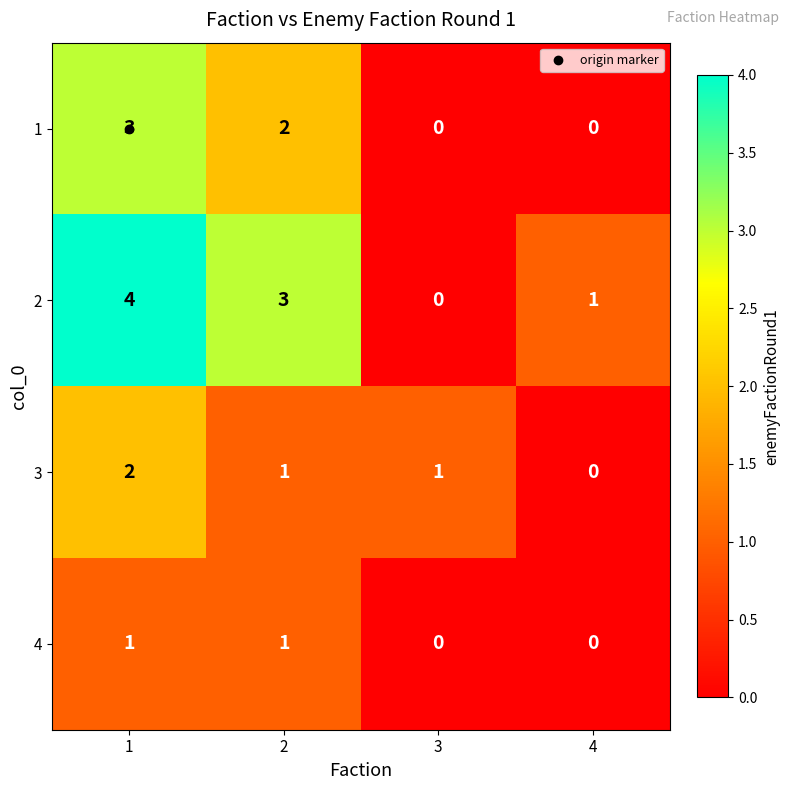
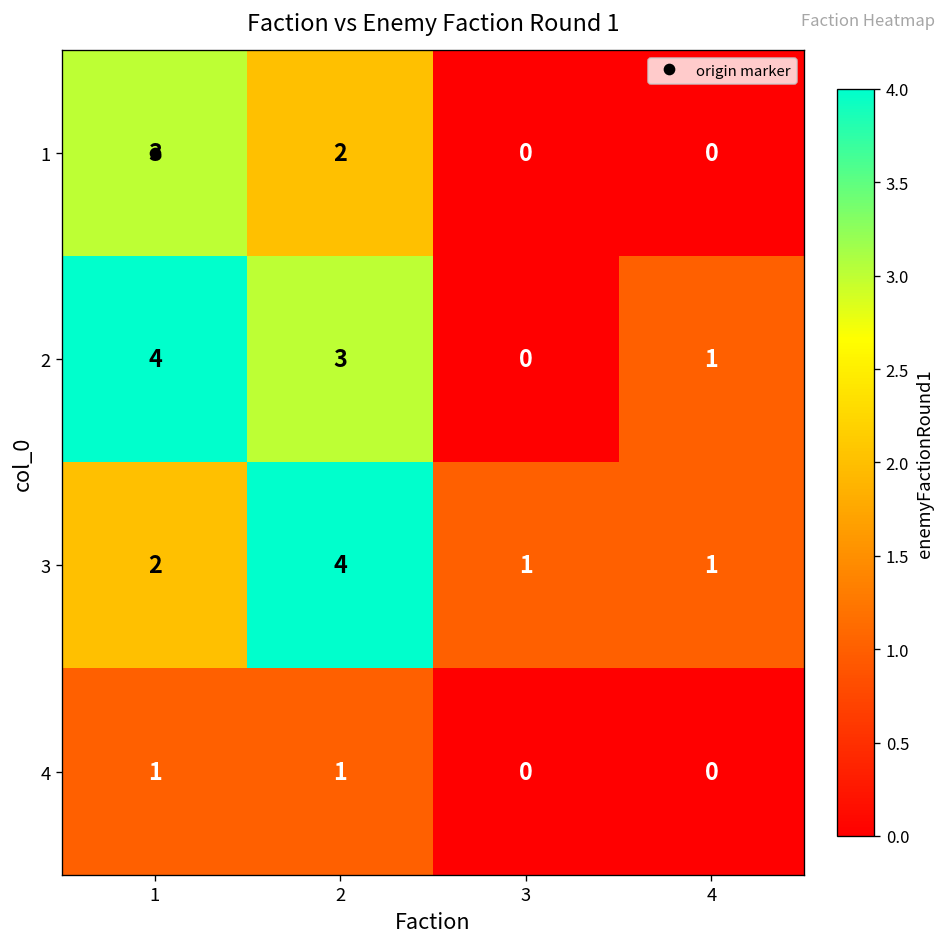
  {
    "1": {
      "2": 2,
      "3": 0,
      "4": 0
    },
    "2": {
      "1": 4,
      "2": 3,
      "3": 0,
      "4": 1
    },
    "3": {
      "1": 2,
-     "2": 1,
+     "2": 4,
      "3": 1,
-     "4": 0
+     "4": 1
    },
    "4": {
      "1": 1,
      "2": 1,
      "3": 0,
      "4": 0
    }
  }
